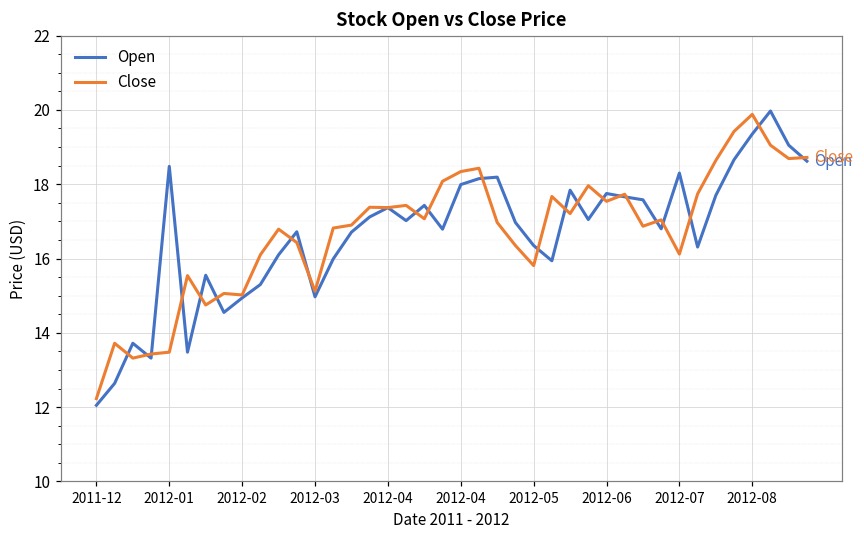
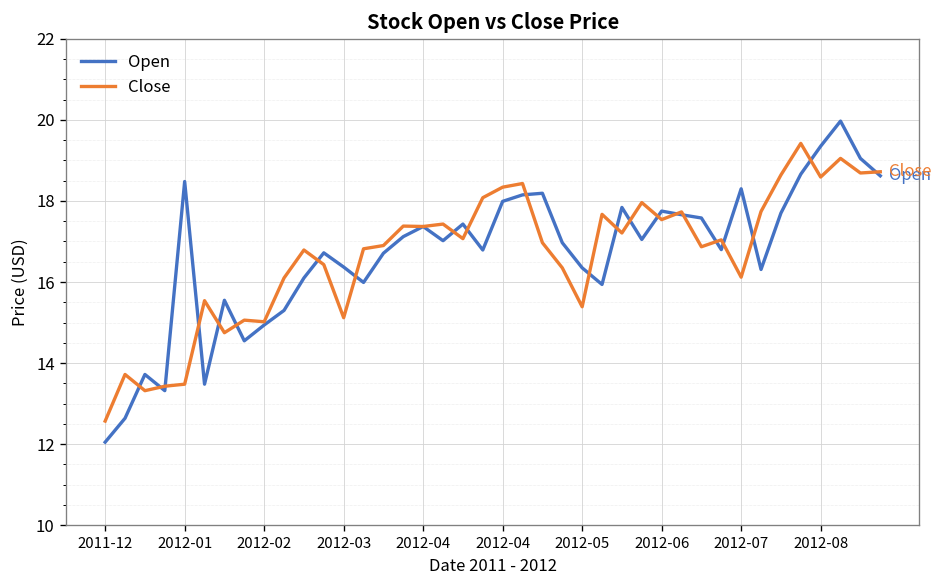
  {
    "Open": {
      "2011-12": 12.1,
      "2012-01": 18.5,
      "2012-02": 14.9,
-     "2012-03": 15.0,
+     "2012-03": 16.4,
      "2012-05": 16.4,
      "2012-06": 17.8,
      "2012-07": 18.3,
      "2012-08": 19.4
    },
    "Close": {
-     "2011-12": 12.2,
+     "2011-12": 12.6,
      "2012-01": 13.5,
      "2012-02": 15.0,
      "2012-03": 15.1,
-     "2012-05": 15.8,
+     "2012-05": 15.4,
      "2012-06": 17.5,
      "2012-07": 16.1,
-     "2012-08": 19.9
+     "2012-08": 18.6
    }
  }
